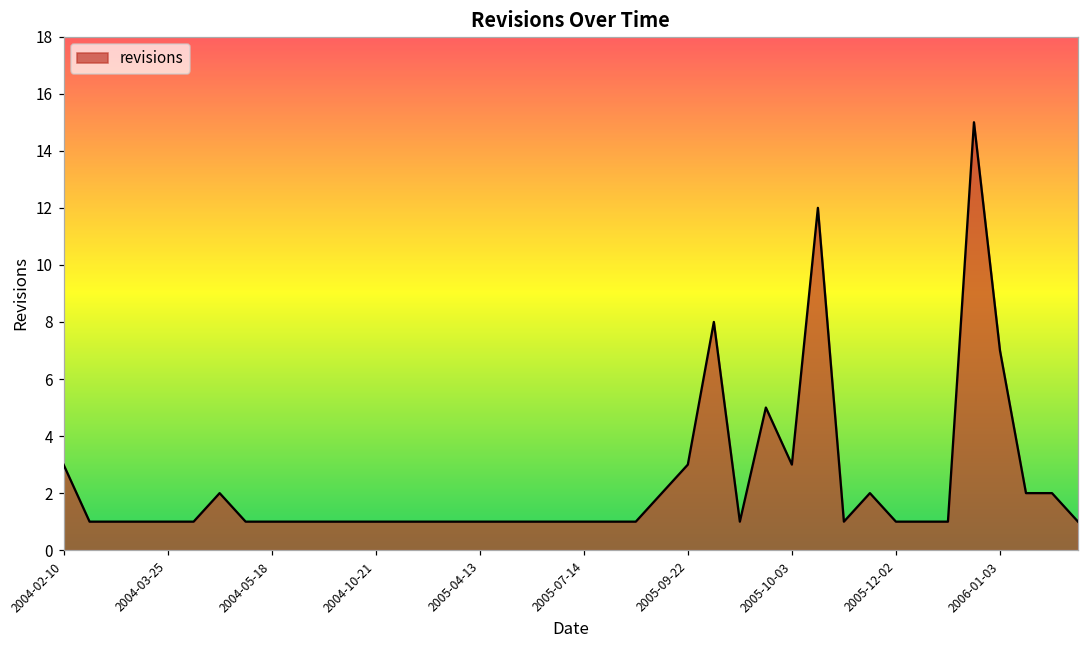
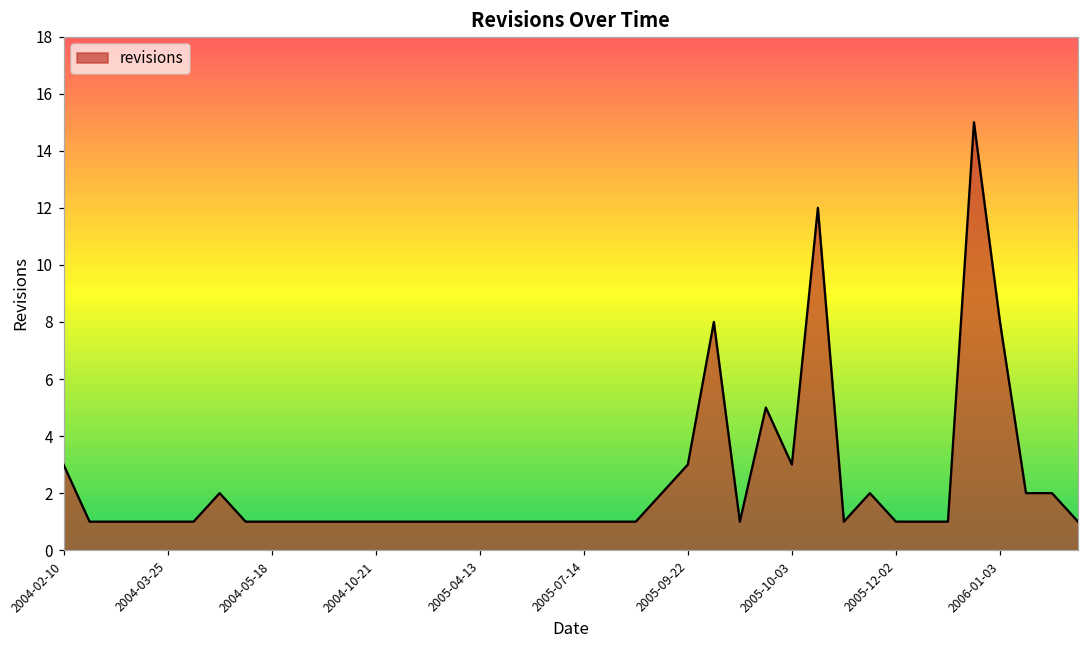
  {
    "2004-02-10": 3,
    "2004-03-25": 1,
    "2004-05-18": 1,
    "2004-10-21": 1,
    "2005-04-13": 1,
    "2005-07-14": 1,
    "2005-09-22": 3,
    "2005-10-03": 3,
    "2005-12-02": 1,
-   "2006-01-03": 7
+   "2006-01-03": 8
  }
